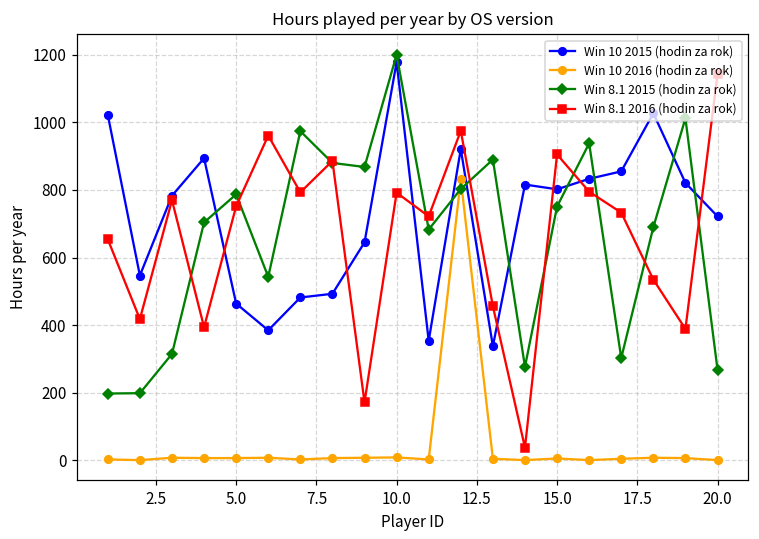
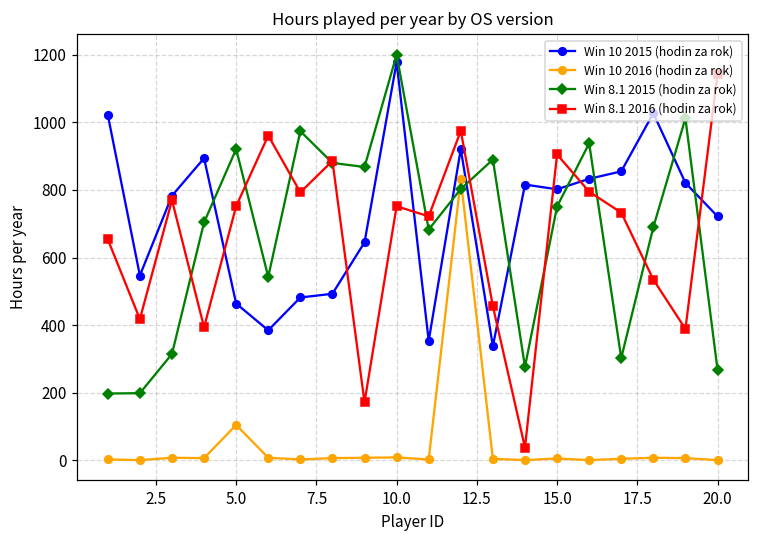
  {
    "Win 10 2015 (hodin za rok)": {
      "5.0": 460,
      "10.0": 1180,
      "15.0": 800,
      "20.0": 720
    },
    "Win 10 2016 (hodin za rok)": {
-     "5.0": 10,
+     "5.0": 110,
      "10.0": 10,
      "15.0": 10,
      "20.0": 0
    },
    "Win 8.1 2015 (hodin za rok)": {
-     "5.0": 790,
+     "5.0": 920,
      "10.0": 1200,
      "15.0": 750,
      "20.0": 270
    },
    "Win 8.1 2016 (hodin za rok)": {
      "5.0": 750,
-     "10.0": 790,
+     "10.0": 750,
      "15.0": 910
    }
  }
